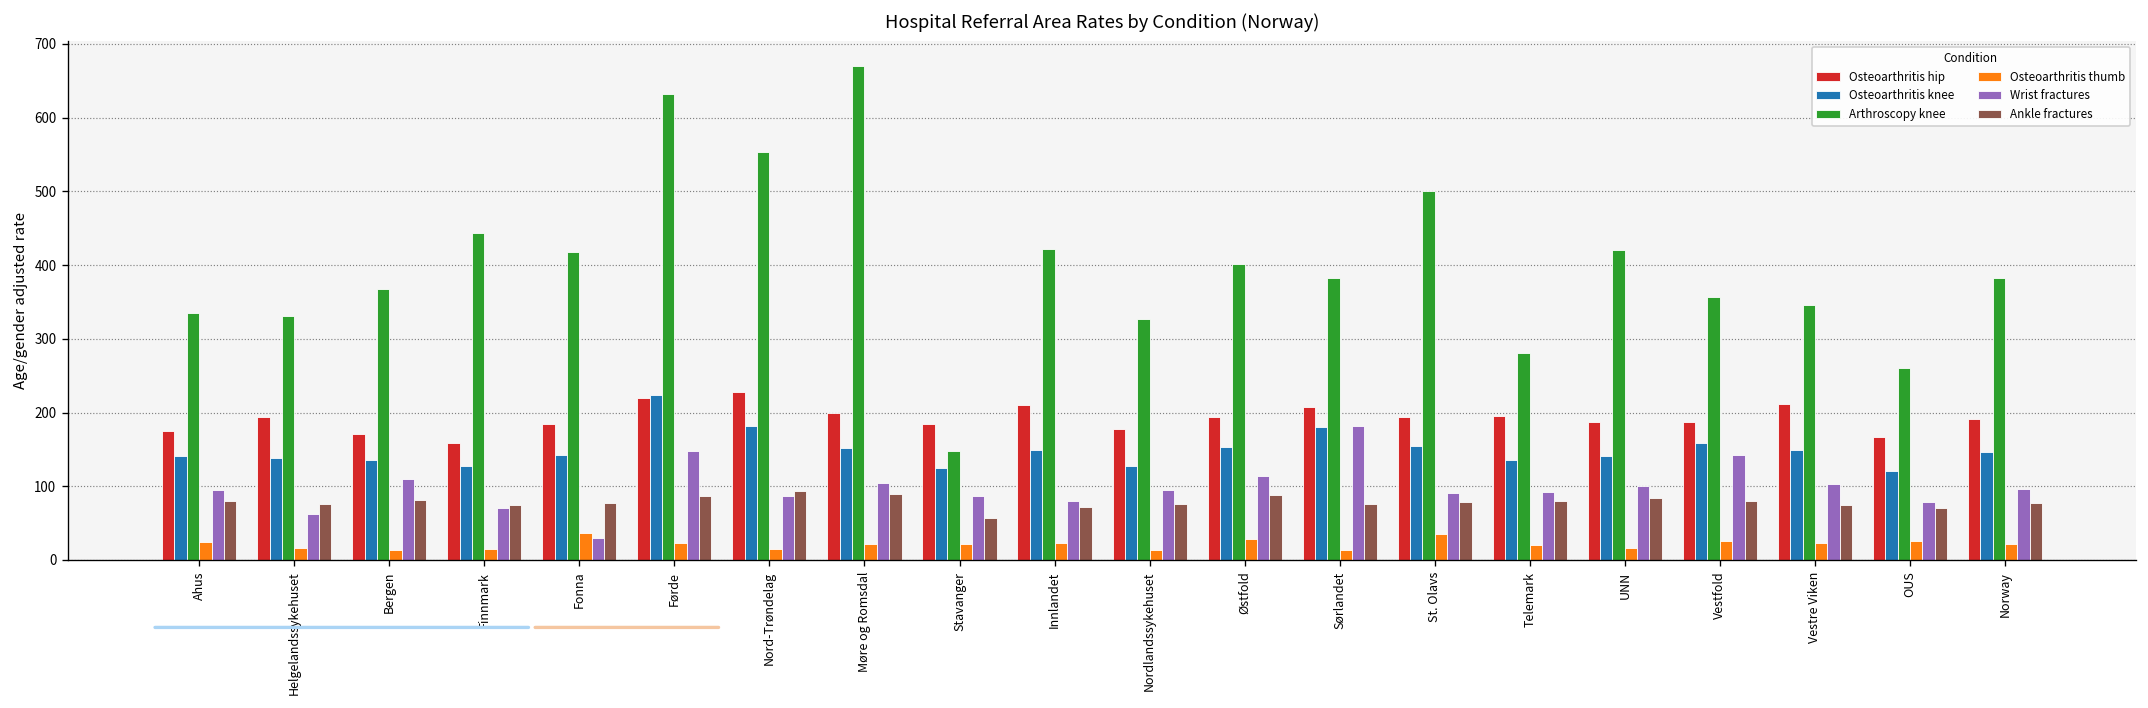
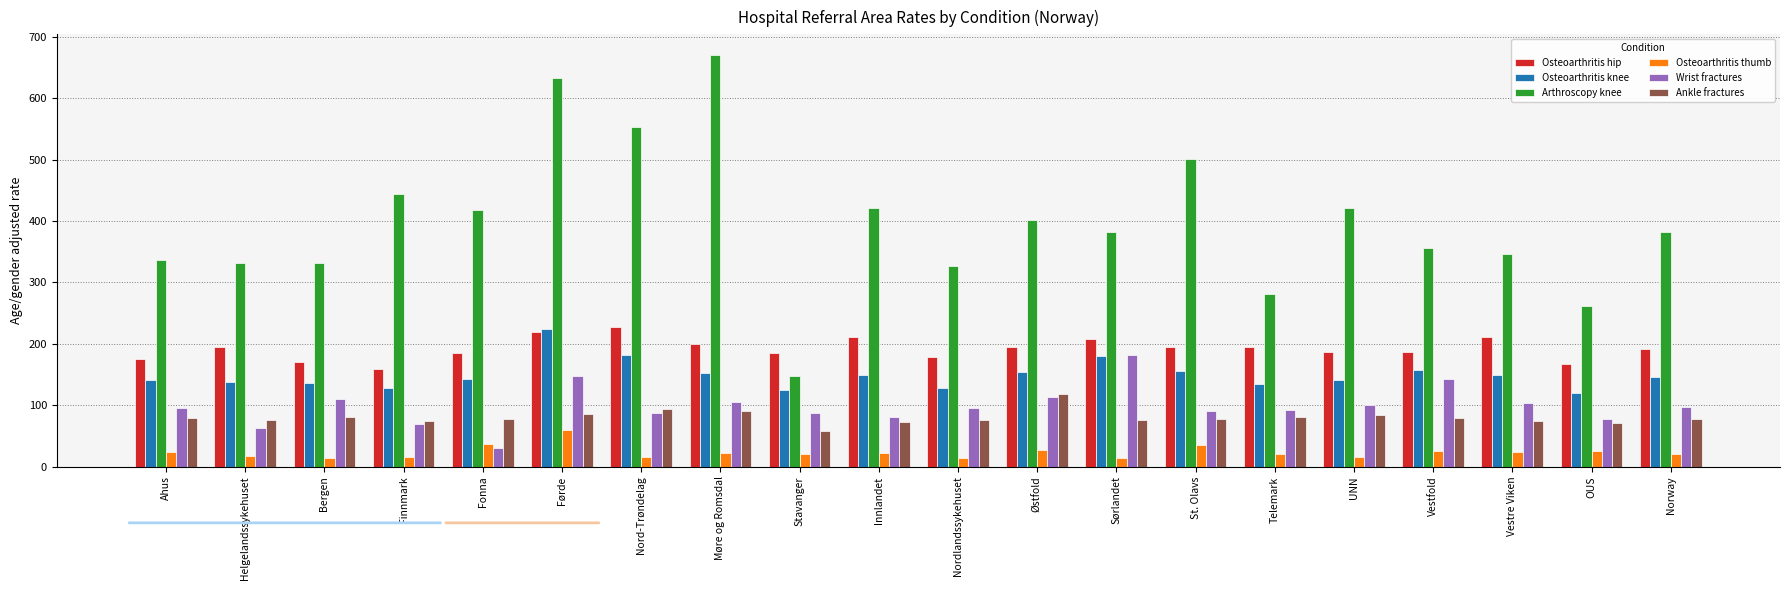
  {
    "Osteoarthritis hip": {
      "Ahus": 170,
      "Helgelandssykehuset": 190,
      "Bergen": 170,
      "Finnmark": 160,
      "Fonna": 180,
      "Førde": 220,
      "Nord-Trøndelag": 230,
      "Møre og Romsdal": 200,
      "Stavanger": 180,
      "Innlandet": 210,
      "Nordlandssykehuset": 180,
      "Østfold": 190,
      "Sørlandet": 210,
      "St. Olavs": 190,
      "Telemark": 200,
      "UNN": 190,
      "Vestfold": 190,
      "Vestre Viken": 210,
      "OUS": 170,
      "Norway": 190
    },
    "Osteoarthritis knee": {
      "Ahus": 140,
      "Helgelandssykehuset": 140,
      "Bergen": 140,
      "Finnmark": 130,
      "Fonna": 140,
      "Førde": 220,
      "Nord-Trøndelag": 180,
      "Møre og Romsdal": 150,
      "Stavanger": 120,
      "Innlandet": 150,
      "Nordlandssykehuset": 130,
      "Østfold": 150,
      "Sørlandet": 180,
      "St. Olavs": 160,
      "Telemark": 140,
      "UNN": 140,
      "Vestfold": 160,
      "Vestre Viken": 150,
      "OUS": 120,
      "Norway": 150
    },
    "Arthroscopy knee": {
      "Ahus": 340,
      "Helgelandssykehuset": 330,
-     "Bergen": 370,
+     "Bergen": 330,
      "Finnmark": 440,
      "Fonna": 420,
      "Førde": 630,
      "Nord-Trøndelag": 550,
      "Møre og Romsdal": 670,
      "Stavanger": 150,
      "Innlandet": 420,
      "Nordlandssykehuset": 330,
      "Østfold": 400,
      "Sørlandet": 380,
      "St. Olavs": 500,
      "Telemark": 280,
      "UNN": 420,
      "Vestfold": 360,
      "Vestre Viken": 350,
      "OUS": 260,
      "Norway": 380
    },
    "Osteoarthritis thumb": {
      "Ahus": 20,
      "Helgelandssykehuset": 20,
      "Bergen": 10,
      "Finnmark": 20,
      "Fonna": 40,
-     "Førde": 20,
+     "Førde": 60,
      "Nord-Trøndelag": 20,
      "Møre og Romsdal": 20,
      "Stavanger": 20,
      "Innlandet": 20,
      "Nordlandssykehuset": 10,
      "Østfold": 30,
      "Sørlandet": 10,
      "St. Olavs": 30,
      "Telemark": 20,
      "UNN": 20,
      "Vestfold": 30,
      "Vestre Viken": 20,
      "OUS": 30,
      "Norway": 20
    },
    "Wrist fractures": {
      "Ahus": 100,
      "Helgelandssykehuset": 60,
      "Bergen": 110,
      "Finnmark": 70,
      "Fonna": 30,
      "Førde": 150,
      "Nord-Trøndelag": 90,
      "Møre og Romsdal": 100,
      "Stavanger": 90,
      "Innlandet": 80,
      "Nordlandssykehuset": 90,
      "Østfold": 110,
      "Sørlandet": 180,
      "St. Olavs": 90,
      "Telemark": 90,
      "UNN": 100,
      "Vestfold": 140,
      "Vestre Viken": 100,
      "OUS": 80,
      "Norway": 100
    },
    "Ankle fractures": {
      "Ahus": 80,
      "Helgelandssykehuset": 80,
      "Bergen": 80,
      "Finnmark": 70,
      "Fonna": 80,
      "Førde": 90,
      "Nord-Trøndelag": 90,
      "Møre og Romsdal": 90,
      "Stavanger": 60,
      "Innlandet": 70,
      "Nordlandssykehuset": 80,
-     "Østfold": 90,
+     "Østfold": 120,
      "Sørlandet": 80,
      "St. Olavs": 80,
      "Telemark": 80,
      "UNN": 80,
      "Vestfold": 80,
      "Vestre Viken": 80,
      "OUS": 70,
      "Norway": 80
    }
  }
